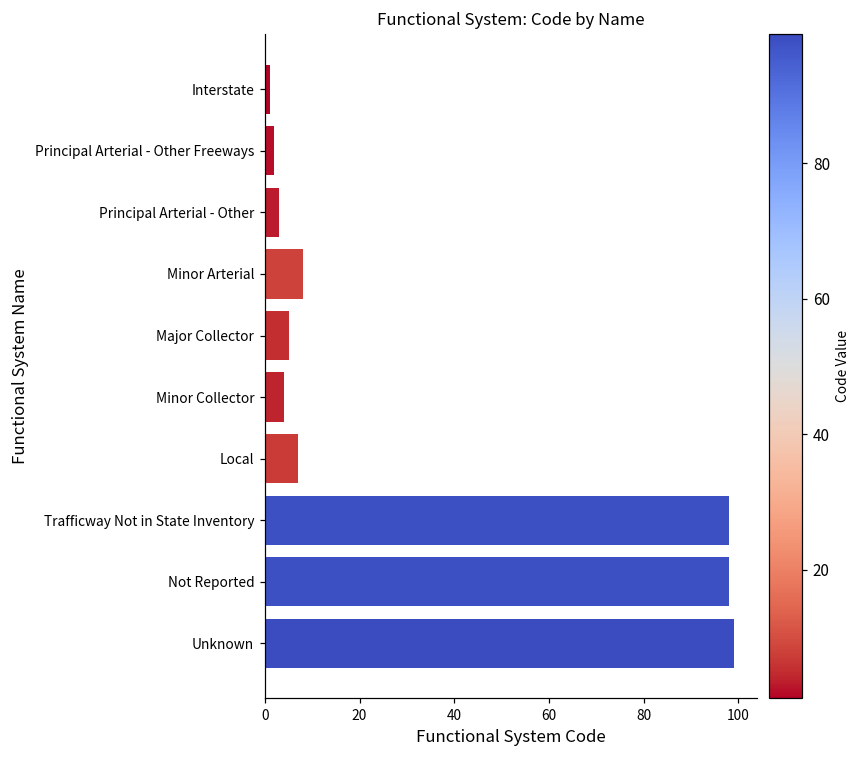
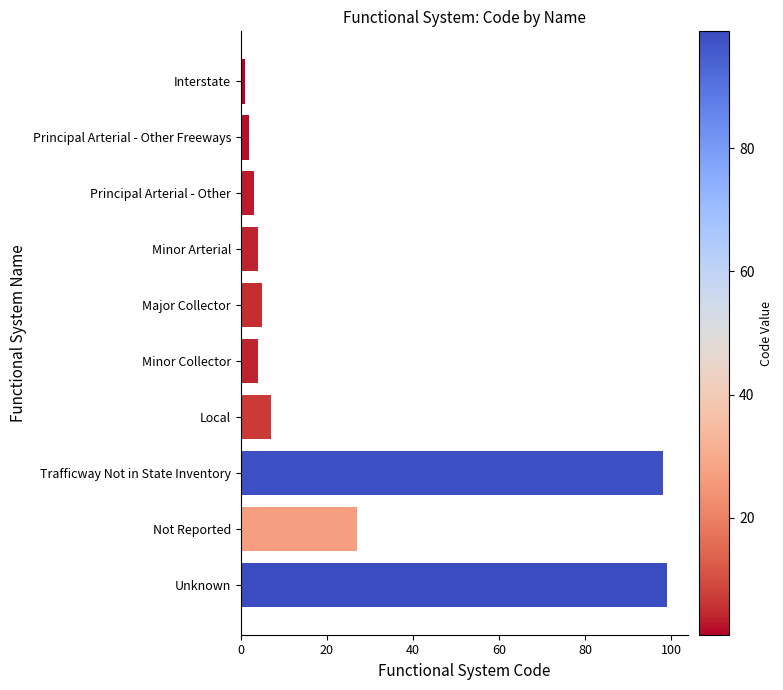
  {
    "Interstate": 1,
    "Principal Arterial - Other Freeways": 2,
    "Principal Arterial - Other": 3,
-   "Minor Arterial": 8,
+   "Minor Arterial": 4,
    "Major Collector": 5,
    "Minor Collector": 4,
    "Local": 7,
    "Trafficway Not in State Inventory": 98,
-   "Not Reported": 98,
+   "Not Reported": 27,
    "Unknown": 99
  }
